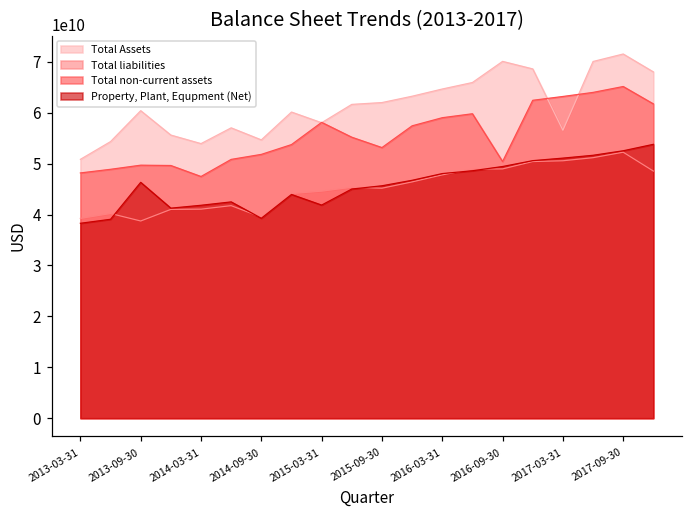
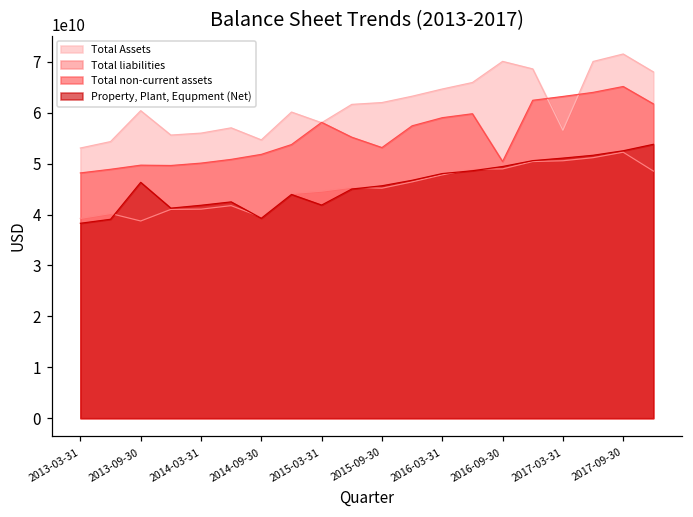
  {
    "Total Assets": {
-     "2013-03-31": 51000000000,
-     "2014-03-31": 54000000000,
+     "2013-03-31": 53000000000,
+     "2014-03-31": 56000000000,
      "2014-09-30": 55000000000,
      "2015-09-30": 62000000000,
      "2016-03-31": 65000000000,
      "2016-09-30": 70000000000,
      "2017-03-31": 57000000000,
      "2017-09-30": 72000000000
    },
    "Total liabilities": {
      "2013-03-31": 39000000000,
      "2013-09-30": 39000000000,
      "2014-03-31": 41000000000,
      "2015-03-31": 45000000000
    },
    "Total non-current assets": {
      "2013-03-31": 48000000000,
      "2013-09-30": 50000000000,
-     "2014-03-31": 47000000000,
+     "2014-03-31": 50000000000,
      "2014-09-30": 52000000000,
      "2015-09-30": 53000000000,
      "2016-03-31": 59000000000,
      "2016-09-30": 50000000000,
      "2017-03-31": 63000000000,
      "2017-09-30": 65000000000
    },
    "Property, Plant, Equpment (Net)": {
      "2013-03-31": 38000000000,
      "2013-09-30": 46000000000,
      "2014-03-31": 42000000000,
      "2015-03-31": 42000000000
    }
  }
